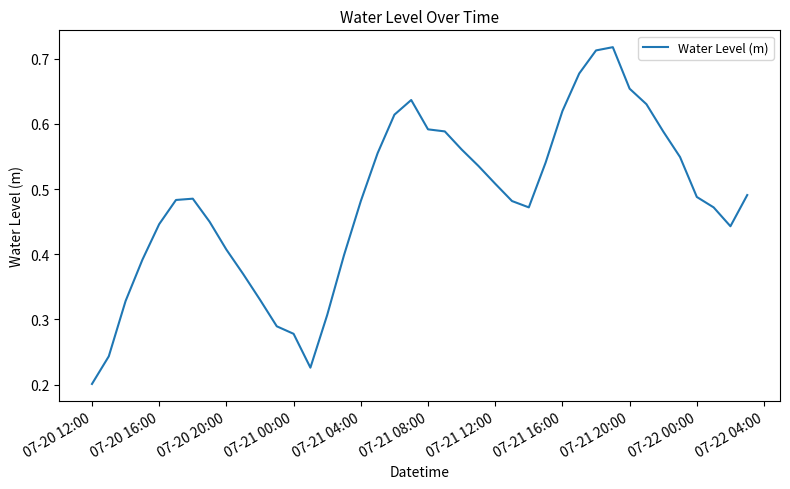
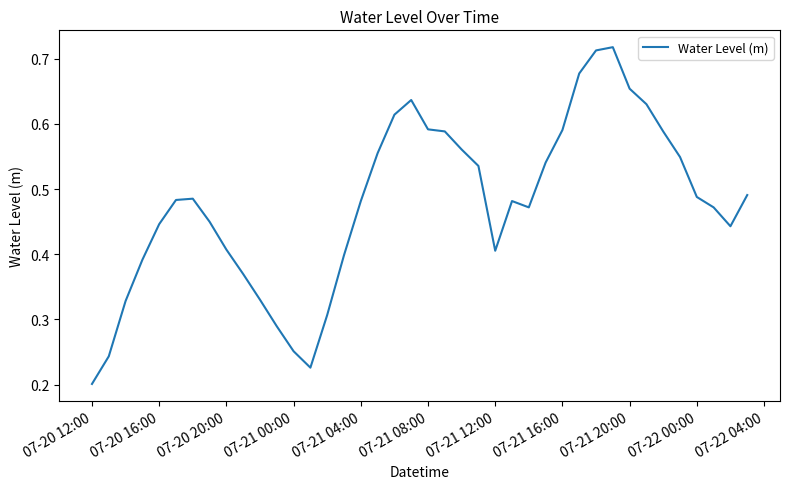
  {
    "07-20 12:00": 0.20,
    "07-20 16:00": 0.45,
    "07-20 20:00": 0.41,
-   "07-21 00:00": 0.28,
+   "07-21 00:00": 0.25,
    "07-21 04:00": 0.48,
    "07-21 08:00": 0.59,
-   "07-21 12:00": 0.51,
-   "07-21 16:00": 0.62,
+   "07-21 12:00": 0.41,
+   "07-21 16:00": 0.59,
    "07-21 20:00": 0.65,
    "07-22 00:00": 0.49
  }
